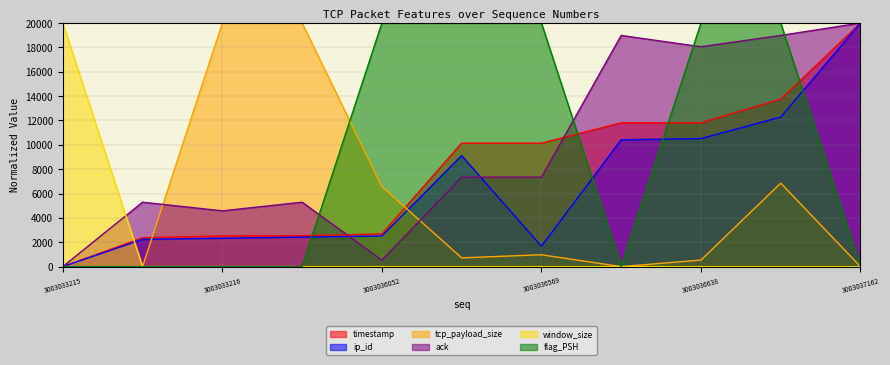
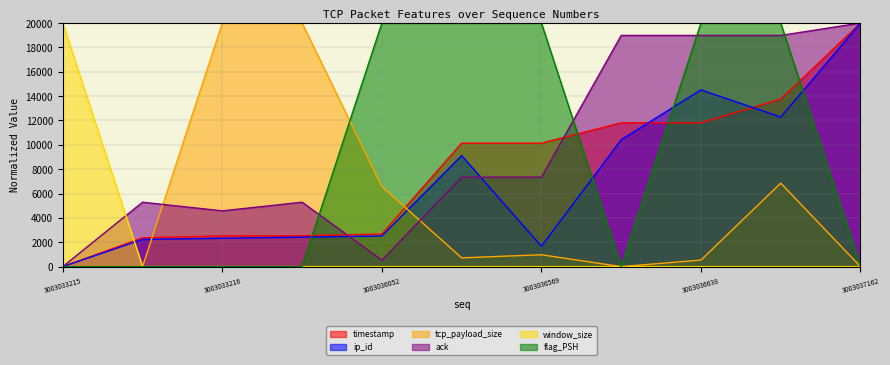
  {
    "timestamp": {
      "3003036569": 10100,
      "3003036638": 11800
    },
    "ip_id": {
      "3003036569": 1700,
-     "3003036638": 10500
+     "3003036638": 14500
    },
    "ack": {
      "3003033216": 4600,
      "3003036052": 500,
      "3003036569": 7300,
-     "3003036638": 18100
+     "3003036638": 19000
    },
    "flag_PSH": {
      "3003036052": 20000,
      "3003036569": 20000,
      "3003036638": 20000
    }
  }
